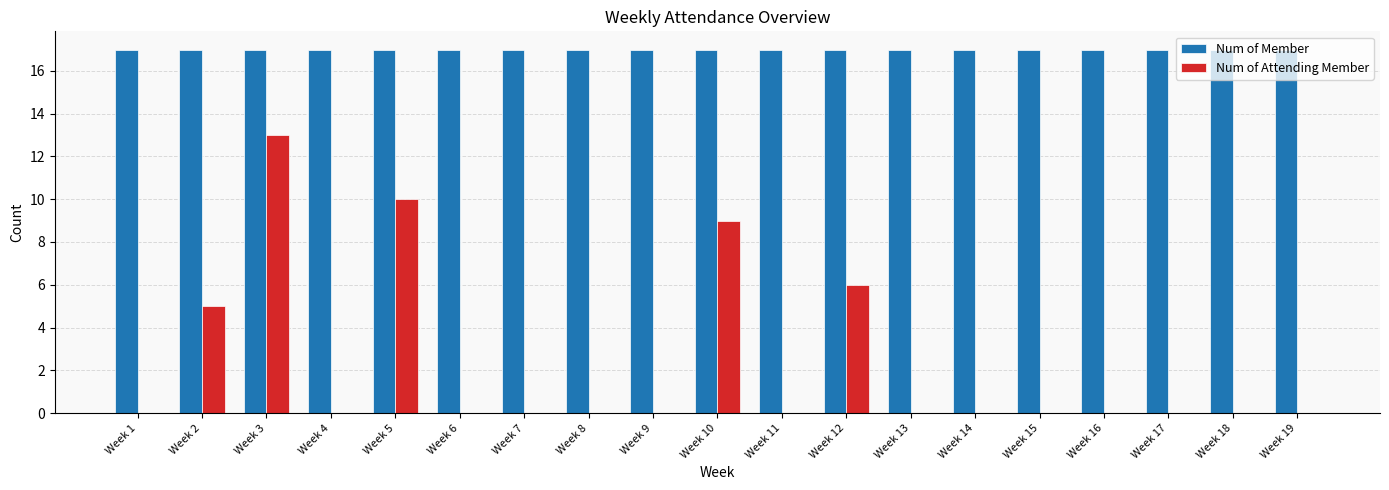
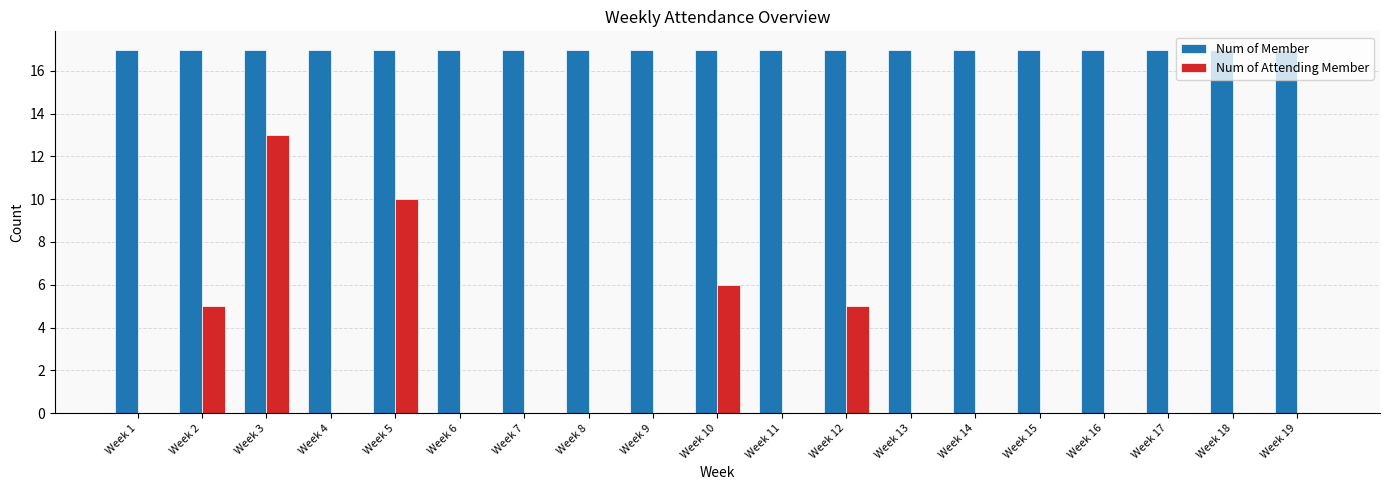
  {
    "Num of Member": {
      "Week 1": 17,
      "Week 2": 17,
      "Week 3": 17,
      "Week 4": 17,
      "Week 5": 17,
      "Week 6": 17,
      "Week 7": 17,
      "Week 8": 17,
      "Week 9": 17,
      "Week 10": 17,
      "Week 11": 17,
      "Week 12": 17,
      "Week 13": 17,
      "Week 14": 17,
      "Week 15": 17,
      "Week 16": 17,
      "Week 17": 17
    },
    "Num of Attending Member": {
      "Week 1": 0,
      "Week 2": 5,
      "Week 3": 13,
      "Week 4": 0,
      "Week 5": 10,
      "Week 6": 0,
      "Week 7": 0,
      "Week 8": 0,
      "Week 9": 0,
-     "Week 10": 9,
+     "Week 10": 6,
      "Week 11": 0,
-     "Week 12": 6,
+     "Week 12": 5,
      "Week 13": 0,
      "Week 14": 0,
      "Week 15": 0,
      "Week 16": 0,
      "Week 17": 0,
      "Week 18": 0,
      "Week 19": 0
    }
  }
